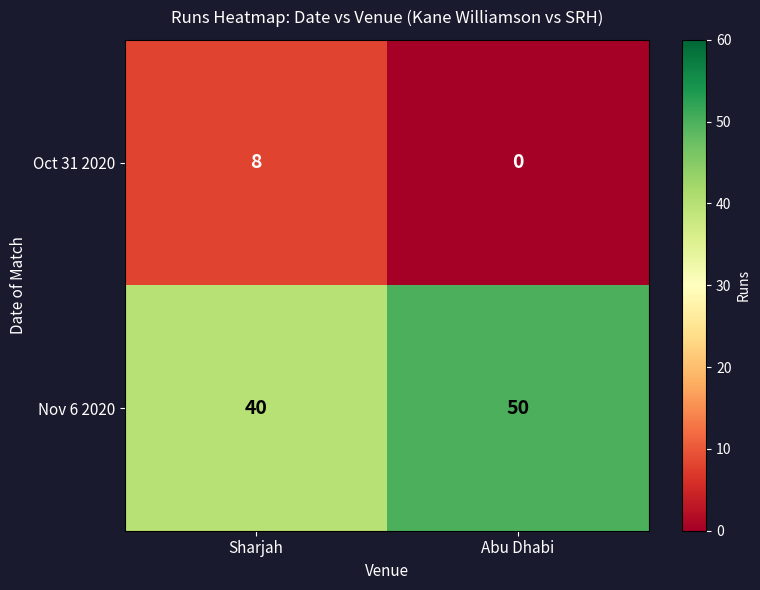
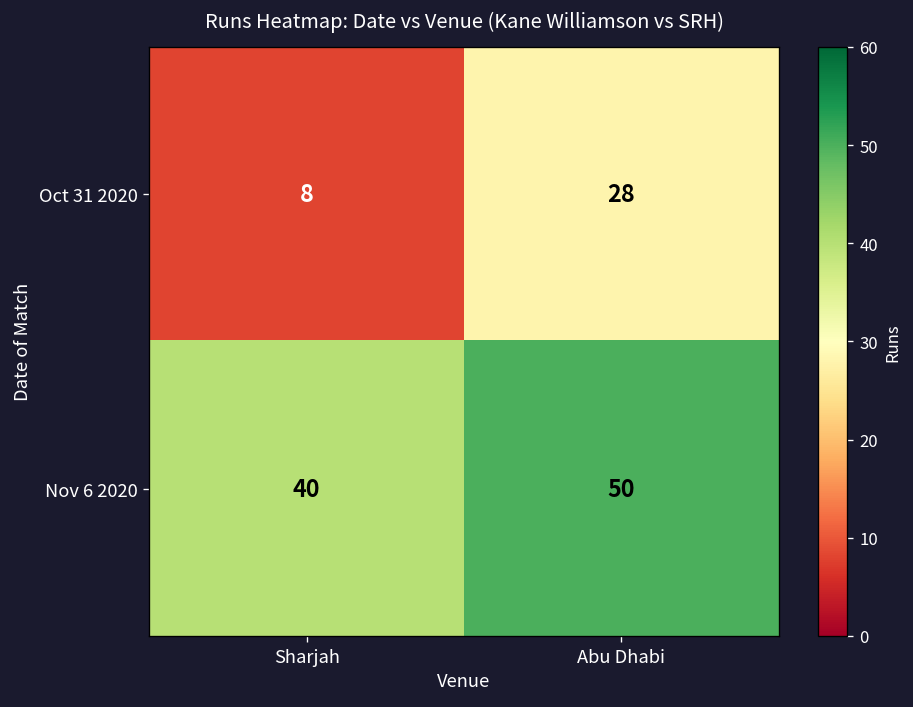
  {
    "Oct 31 2020": {
      "Sharjah": 8,
-     "Abu Dhabi": 0
+     "Abu Dhabi": 28
    },
    "Nov 6 2020": {
      "Sharjah": 40,
      "Abu Dhabi": 50
    }
  }
